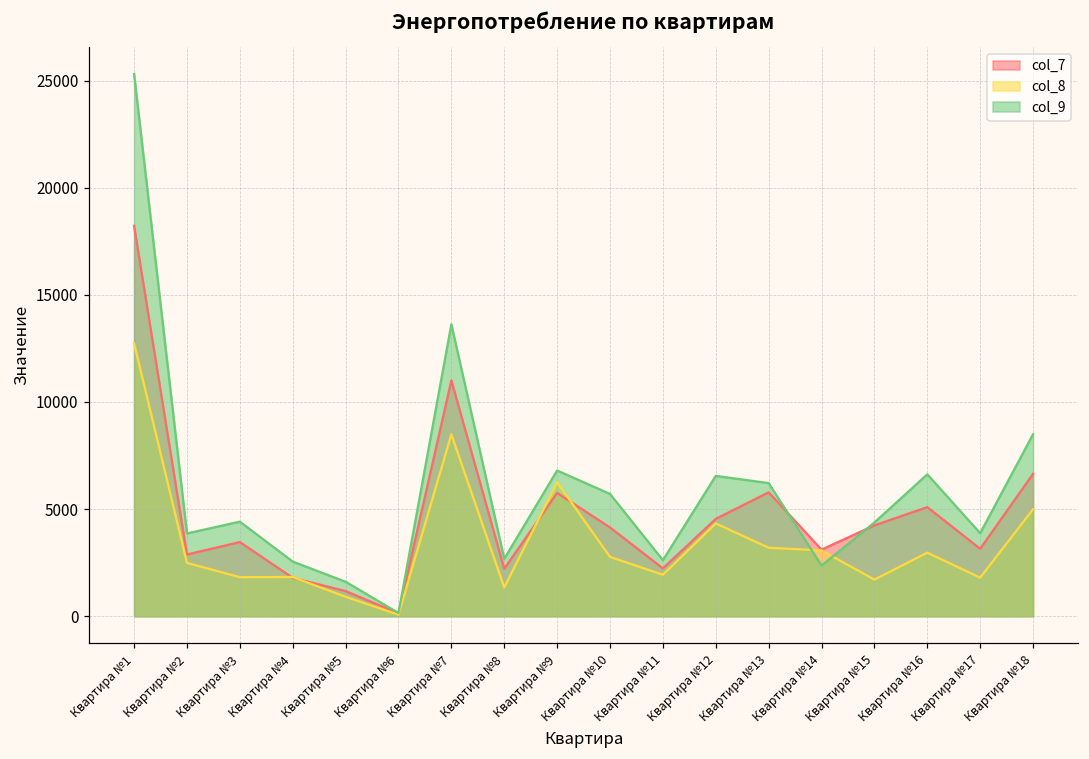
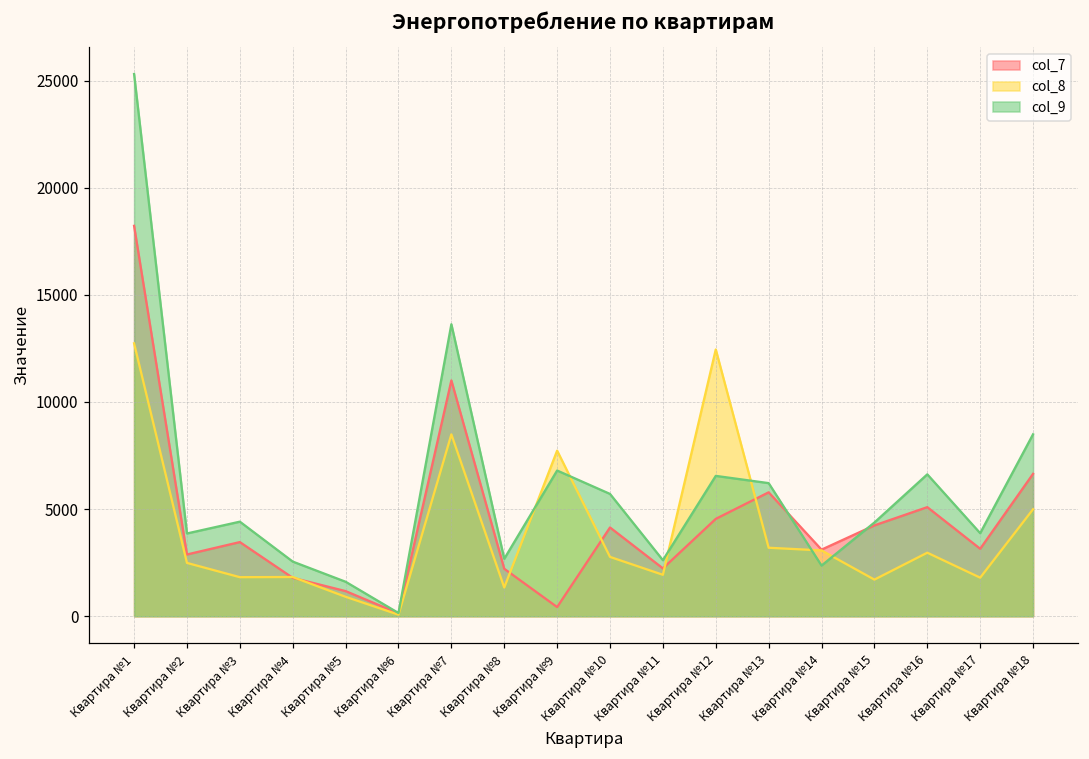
  {
    "col_7": {
      "Квартира №1": 18200,
      "Квартира №2": 2900,
      "Квартира №3": 3500,
      "Квартира №5": 1200,
      "Квартира №7": 11000,
      "Квартира №8": 2200,
-     "Квартира №9": 5800,
+     "Квартира №9": 400,
      "Квартира №10": 4100,
      "Квартира №11": 2200,
      "Квартира №12": 4500,
      "Квартира №13": 5800,
      "Квартира №15": 4200,
      "Квартира №16": 5100,
      "Квартира №17": 3100,
      "Квартира №18": 6600
    },
    "col_8": {
      "Квартира №1": 12700,
      "Квартира №2": 2500,
      "Квартира №3": 1800,
      "Квартира №5": 900,
      "Квартира №7": 8500,
      "Квартира №8": 1300,
-     "Квартира №9": 6200,
+     "Квартира №9": 7700,
      "Квартира №10": 2800,
      "Квартира №11": 1900,
-     "Квартира №12": 4300,
+     "Квартира №12": 12500,
      "Квартира №13": 3200,
      "Квартира №15": 1700,
      "Квартира №16": 3000,
      "Квартира №17": 1800,
      "Квартира №18": 5000
    },
    "col_9": {
      "Квартира №1": 25300,
      "Квартира №2": 3900,
      "Квартира №3": 4400,
      "Квартира №4": 2600,
      "Квартира №5": 1600,
      "Квартира №7": 13600,
      "Квартира №8": 2700,
      "Квартира №9": 6800,
      "Квартира №10": 5700,
      "Квартира №11": 2600,
      "Квартира №12": 6600,
      "Квартира №13": 6200,
      "Квартира №14": 2400,
      "Квартира №15": 4400,
      "Квартира №16": 6600,
      "Квартира №17": 3900,
      "Квартира №18": 8500
    }
  }
